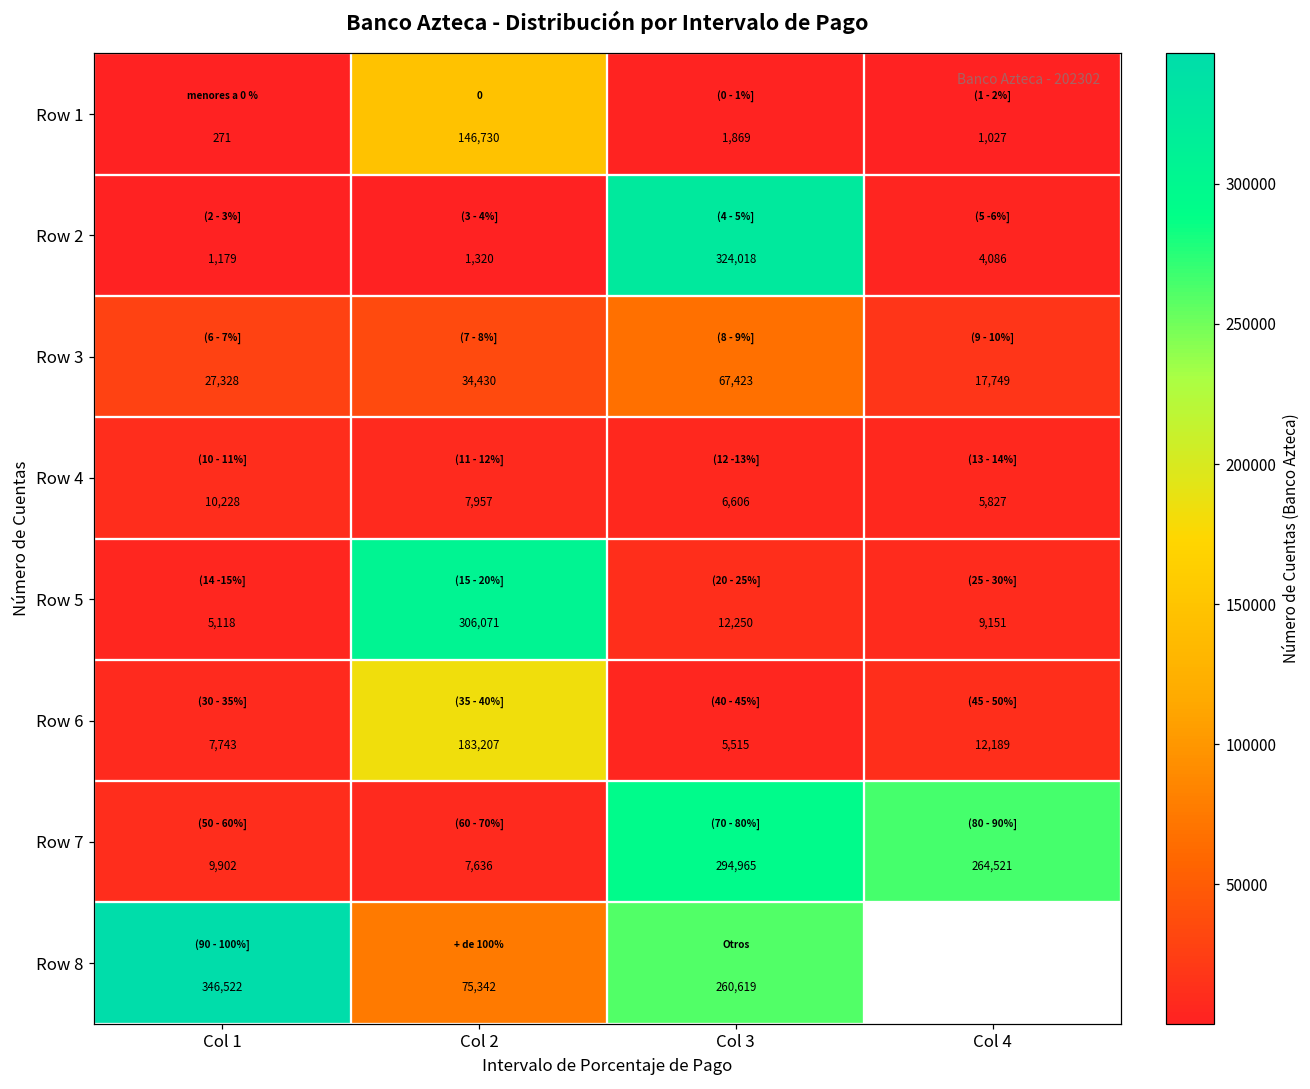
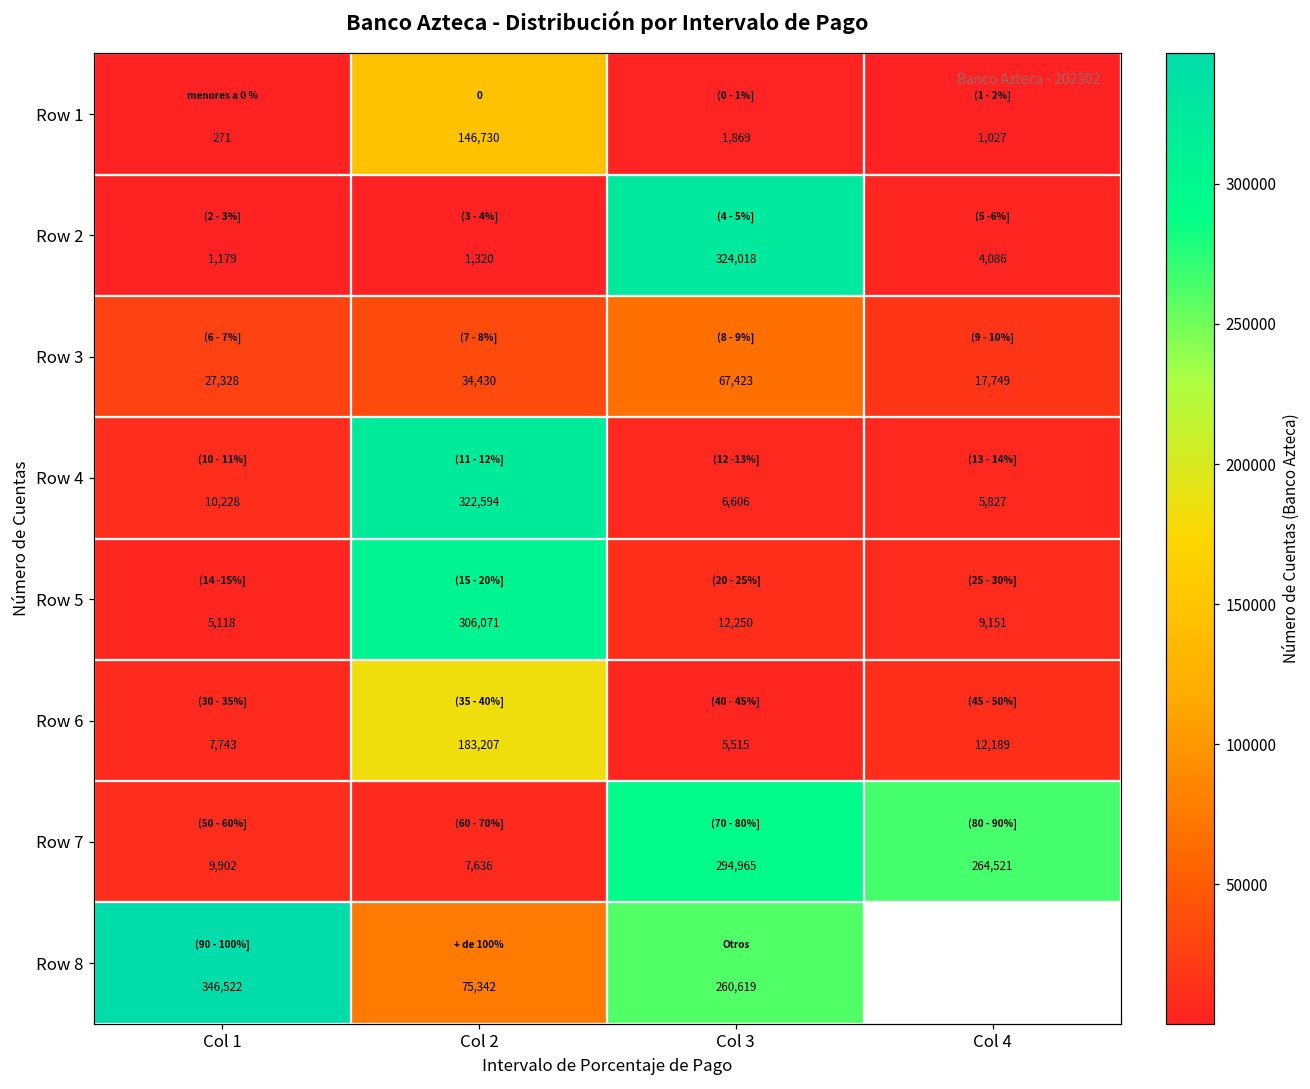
  {
    "Row 4": {
-     "Col 2": "7,957"
+     "Col 2": "322,594"
    }
  }
